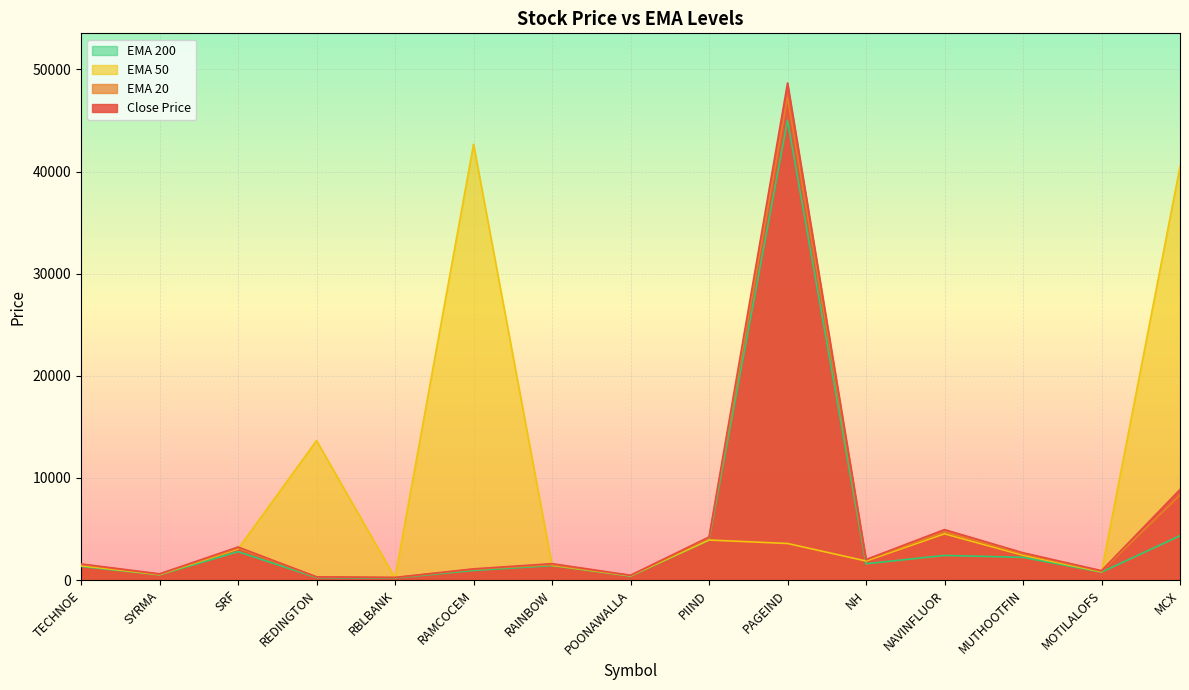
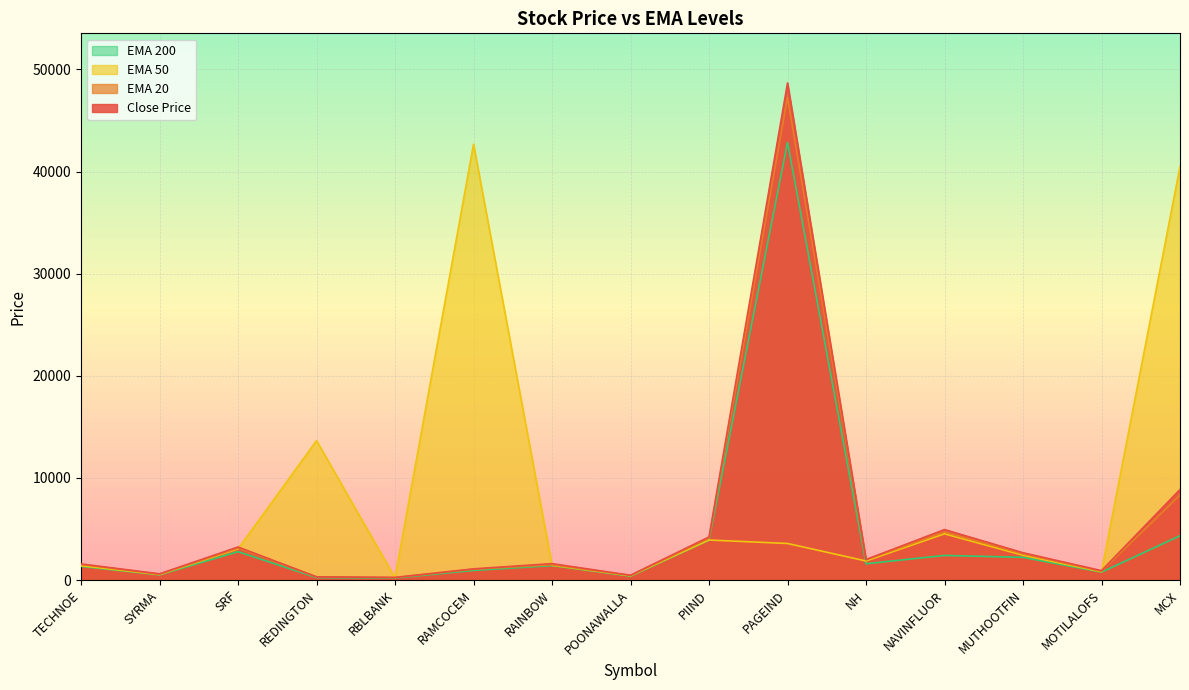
  {
    "EMA 200": {
      "SRF": 2800,
-     "PAGEIND": 45000,
+     "PAGEIND": 42900,
      "NH": 1600,
      "NAVINFLUOR": 2400,
      "MCX": 4300
    },
    "EMA 50": {
      "REDINGTON": 13700,
      "RAMCOCEM": 42700,
      "PAGEIND": 3600,
      "MCX": 40500
    }
  }
